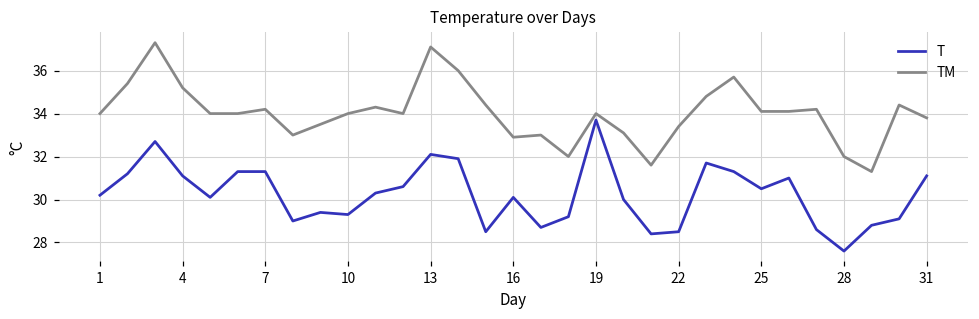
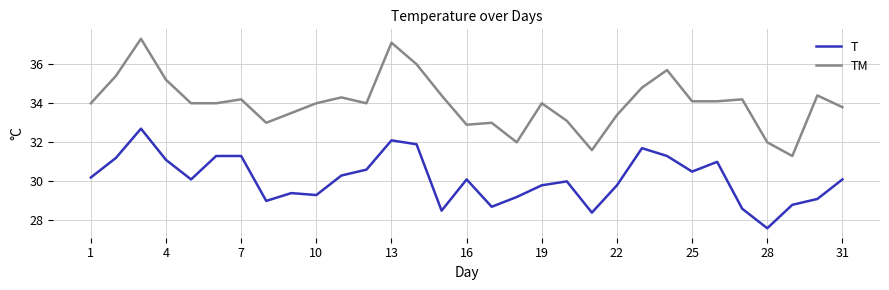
  {
    "T": {
      "1": 30.2,
      "4": 31.1,
      "7": 31.3,
      "10": 29.3,
      "13": 32.1,
      "16": 30.1,
-     "19": 33.7,
-     "22": 28.5,
+     "19": 29.8,
+     "22": 29.8,
      "25": 30.5,
      "28": 27.6,
-     "31": 31.1
+     "31": 30.1
    },
    "TM": {
      "1": 34.0,
      "4": 35.2,
      "7": 34.2,
      "10": 34.0,
      "13": 37.1,
      "16": 32.9,
      "19": 34.0,
      "22": 33.4,
      "25": 34.1,
      "28": 32.0,
      "31": 33.8
    }
  }
